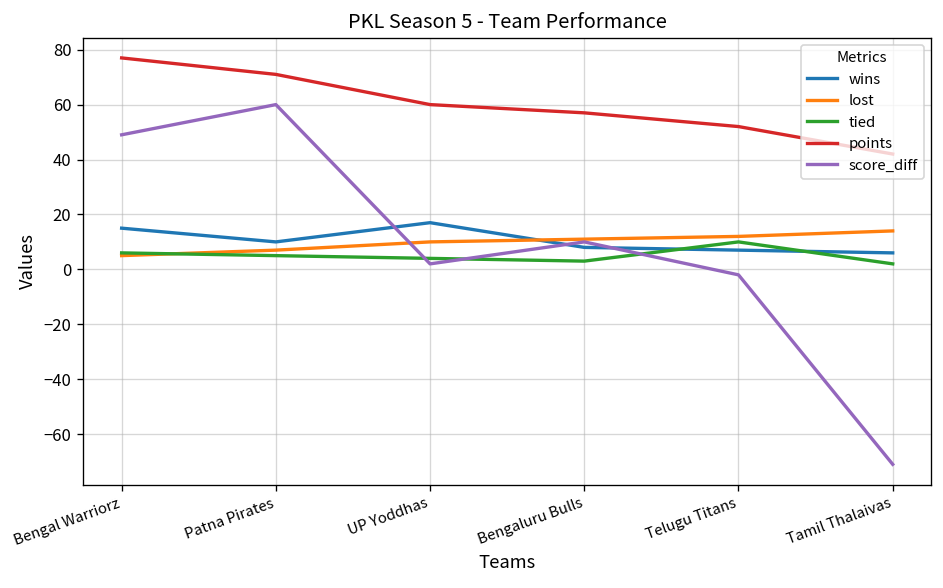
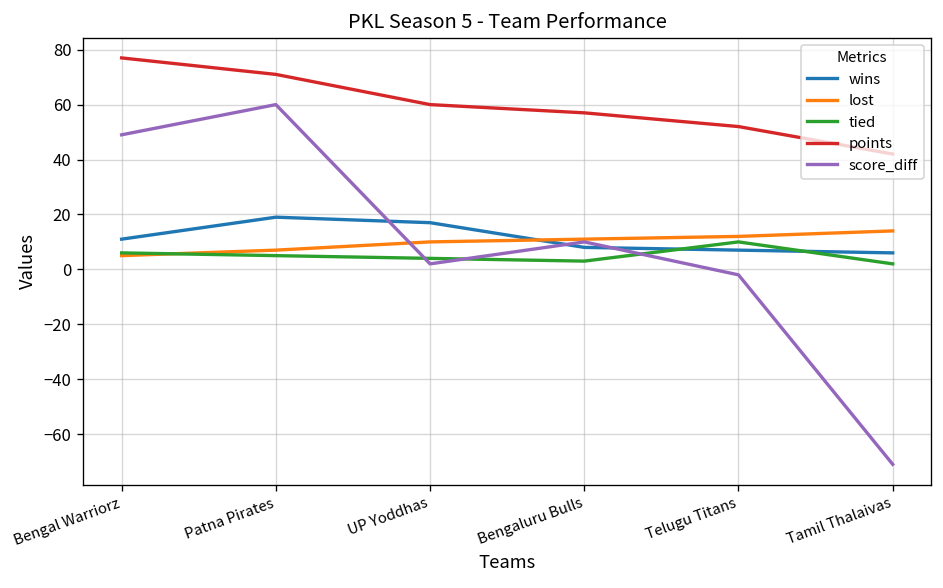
  {
    "wins": {
-     "Bengal Warriorz": 15,
-     "Patna Pirates": 10,
+     "Bengal Warriorz": 11,
+     "Patna Pirates": 19,
      "UP Yoddhas": 17,
      "Bengaluru Bulls": 8,
      "Telugu Titans": 7,
      "Tamil Thalaivas": 6
    },
    "lost": {
      "Patna Pirates": 7,
      "UP Yoddhas": 10,
      "Telugu Titans": 12,
      "Tamil Thalaivas": 14
    },
    "tied": {
      "Patna Pirates": 5,
      "UP Yoddhas": 4,
      "Bengaluru Bulls": 3,
      "Telugu Titans": 10,
      "Tamil Thalaivas": 2
    },
    "points": {
      "Bengal Warriorz": 77,
      "Patna Pirates": 71,
      "UP Yoddhas": 60,
      "Bengaluru Bulls": 57,
      "Telugu Titans": 52
    },
    "score_diff": {
      "Bengal Warriorz": 49,
      "Patna Pirates": 60,
      "UP Yoddhas": 2,
      "Telugu Titans": -2,
      "Tamil Thalaivas": -71
    }
  }
